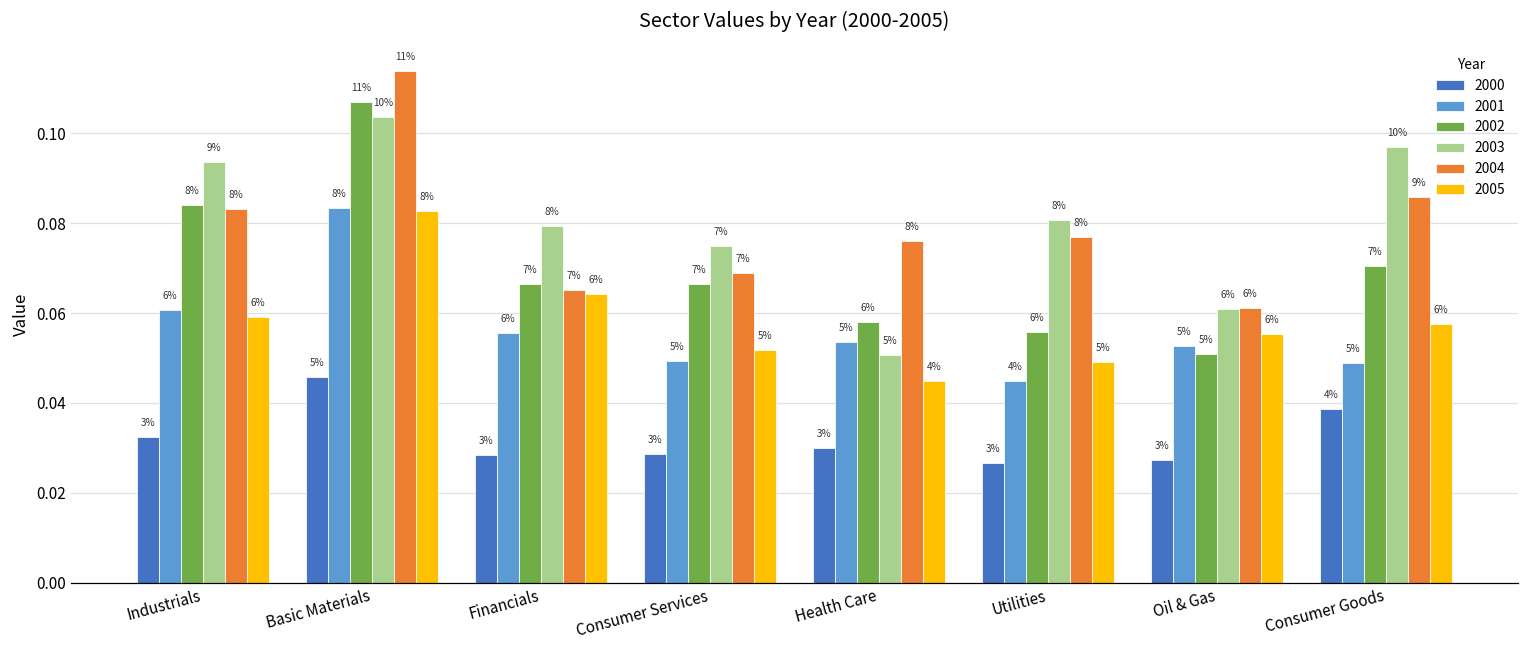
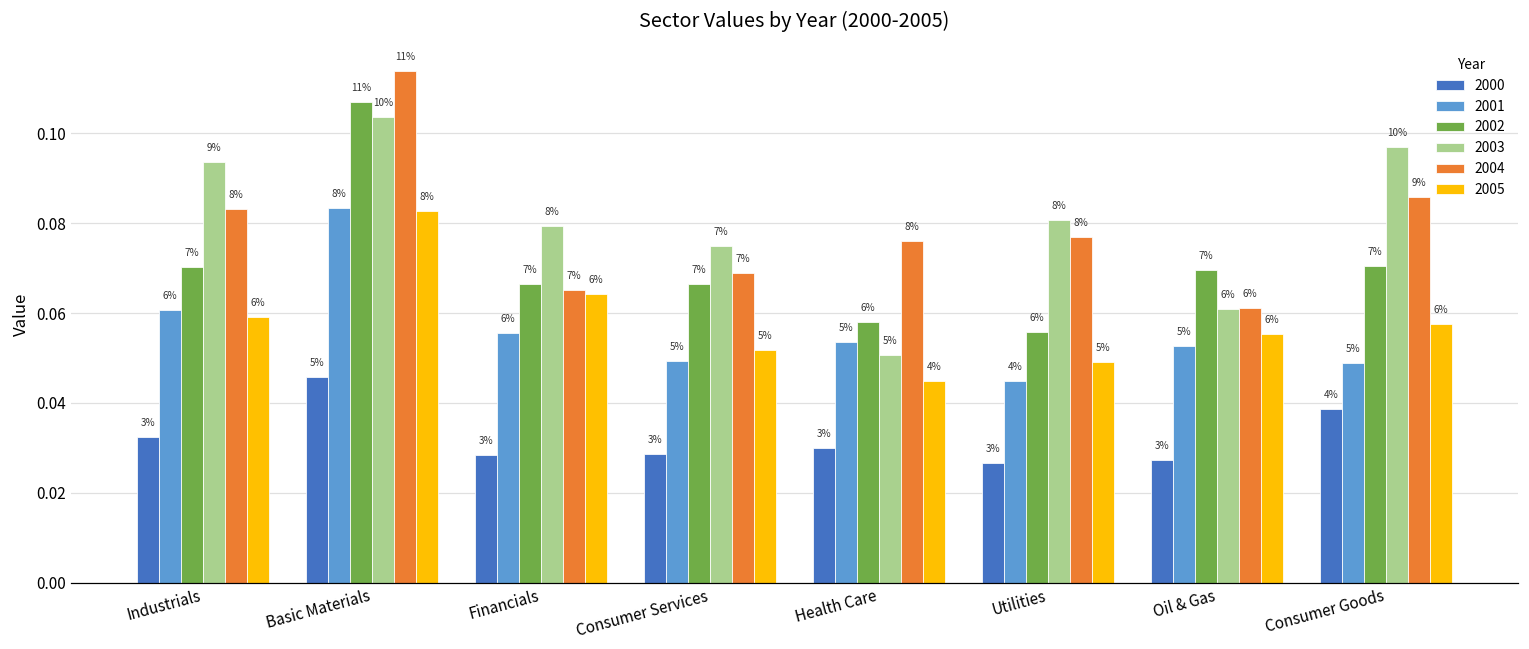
  {
    "2002": {
-     "Industrials": "8%",
+     "Industrials": "7%",
      "Basic Materials": "11%",
      "Financials": "7%",
      "Consumer Services": "7%",
      "Health Care": "6%",
      "Utilities": "6%",
-     "Oil & Gas": "5%",
+     "Oil & Gas": "7%",
      "Consumer Goods": "7%"
    },
    "2003": {
      "Industrials": "9%",
      "Basic Materials": "10%",
      "Financials": "8%",
      "Consumer Services": "7%",
      "Health Care": "5%",
      "Utilities": "8%",
      "Oil & Gas": "6%",
      "Consumer Goods": "10%"
    },
    "2004": {
      "Industrials": "8%",
      "Basic Materials": "11%",
      "Financials": "7%",
      "Consumer Services": "7%",
      "Health Care": "8%",
      "Utilities": "8%",
      "Oil & Gas": "6%",
      "Consumer Goods": "9%"
    },
    "2005": {
      "Industrials": "6%",
      "Basic Materials": "8%",
      "Financials": "6%",
      "Consumer Services": "5%",
      "Health Care": "4%",
      "Utilities": "5%",
      "Oil & Gas": "6%",
      "Consumer Goods": "6%"
    }
  }
